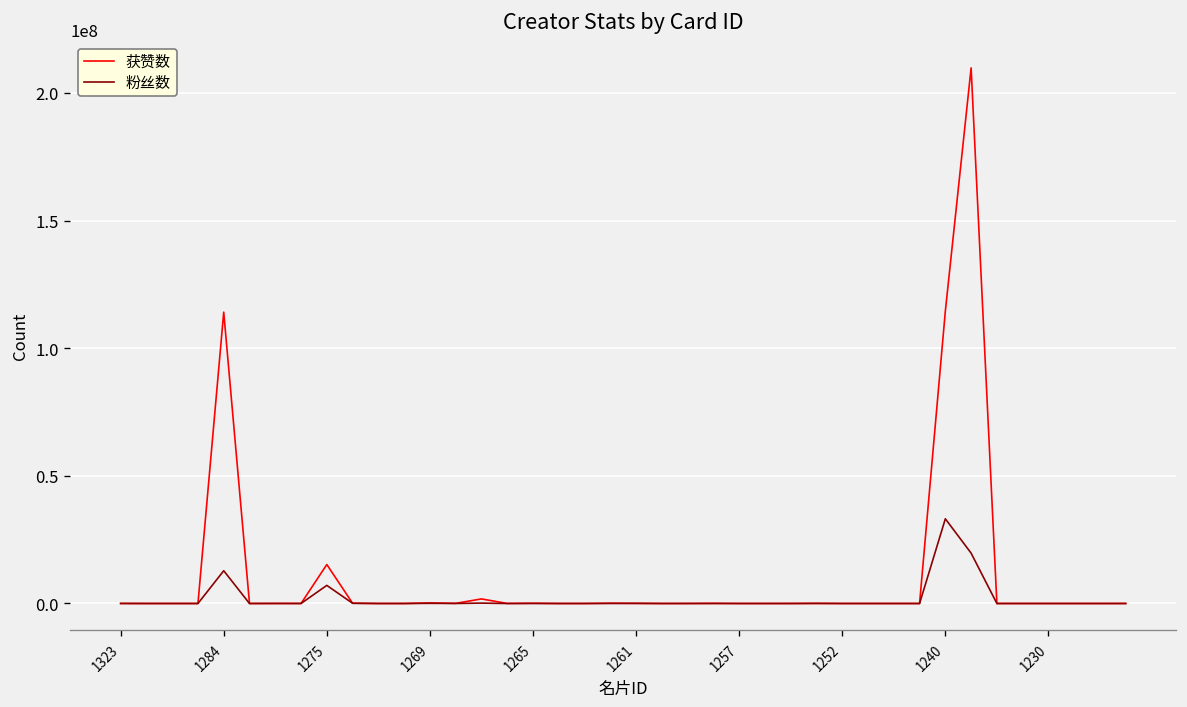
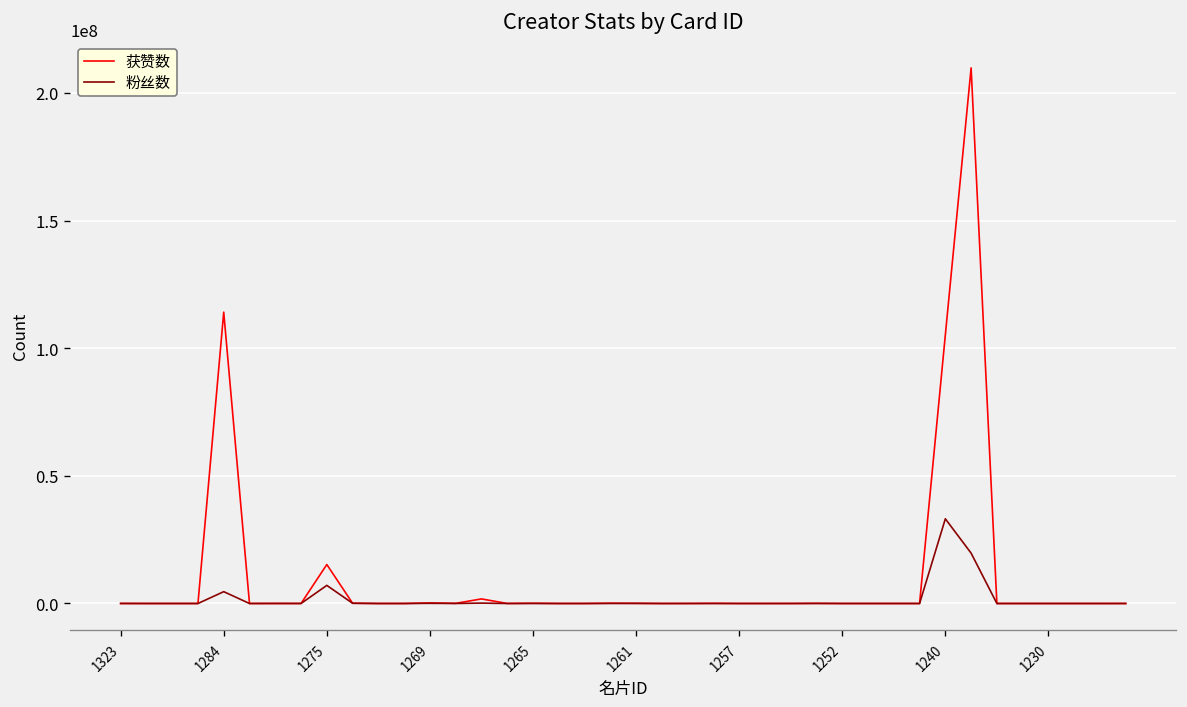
  {
    "获赞数": {
      "1284": 114000000,
      "1275": 15000000,
-     "1240": 115000000
+     "1240": 105000000
    },
    "粉丝数": {
-     "1284": 13000000,
+     "1284": 5000000,
      "1275": 7000000,
      "1240": 33000000
    }
  }
